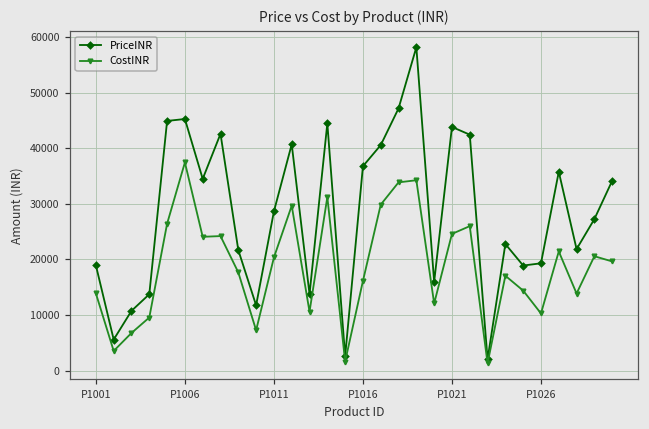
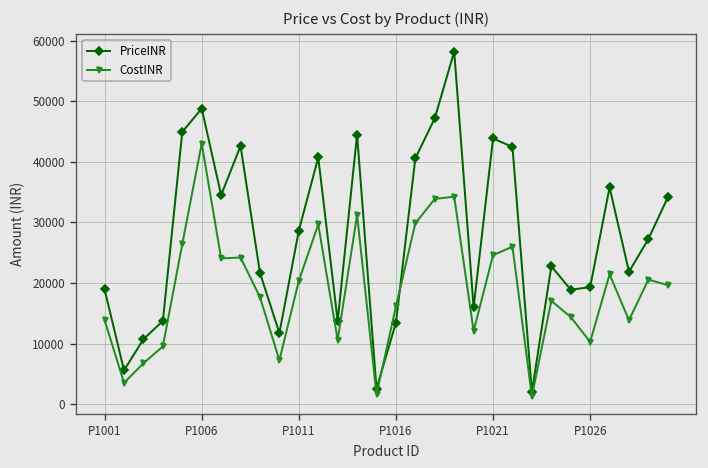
  {
    "PriceINR": {
      "P1001": 19000,
-     "P1006": 45000,
+     "P1006": 49000,
      "P1011": 29000,
-     "P1016": 37000,
+     "P1016": 13000,
      "P1021": 44000,
      "P1026": 19000
    },
    "CostINR": {
      "P1001": 14000,
-     "P1006": 37000,
+     "P1006": 43000,
      "P1011": 20000,
      "P1016": 16000,
      "P1021": 25000,
      "P1026": 10000
    }
  }
